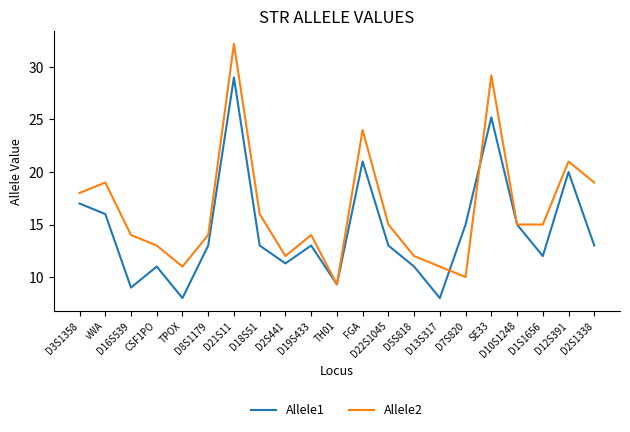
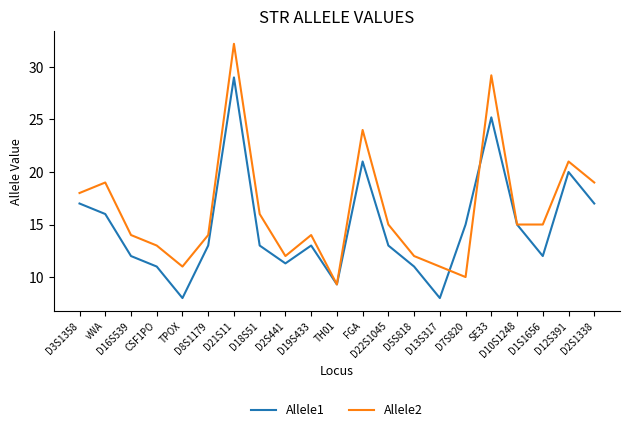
  {
    "Allele1": {
      "D3S1358": 17,
      "vWA": 16,
-     "D16S539": 9,
+     "D16S539": 12,
      "CSF1PO": 11,
      "TPOX": 8,
      "D8S1179": 13,
      "D21S11": 29,
      "D18S51": 13,
      "D2S441": 11.3,
      "D19S433": 13,
      "FGA": 21,
      "D22S1045": 13,
      "D5S818": 11,
      "D13S317": 8,
      "D7S820": 15,
      "SE33": 25,
      "D1S1656": 12,
      "D12S391": 20,
-     "D2S1338": 13
+     "D2S1338": 17
    },
    "Allele2": {
      "D3S1358": 18,
      "vWA": 19,
      "D16S539": 14,
      "CSF1PO": 13,
      "TPOX": 11,
      "D8S1179": 14,
      "D21S11": 32,
      "D18S51": 16,
      "D2S441": 12,
      "D19S433": 14,
      "FGA": 24,
      "D22S1045": 15,
      "D5S818": 12,
      "D13S317": 11,
      "D7S820": 10,
      "SE33": 29,
      "D1S1656": 15,
      "D12S391": 21,
      "D2S1338": 19
    }
  }
